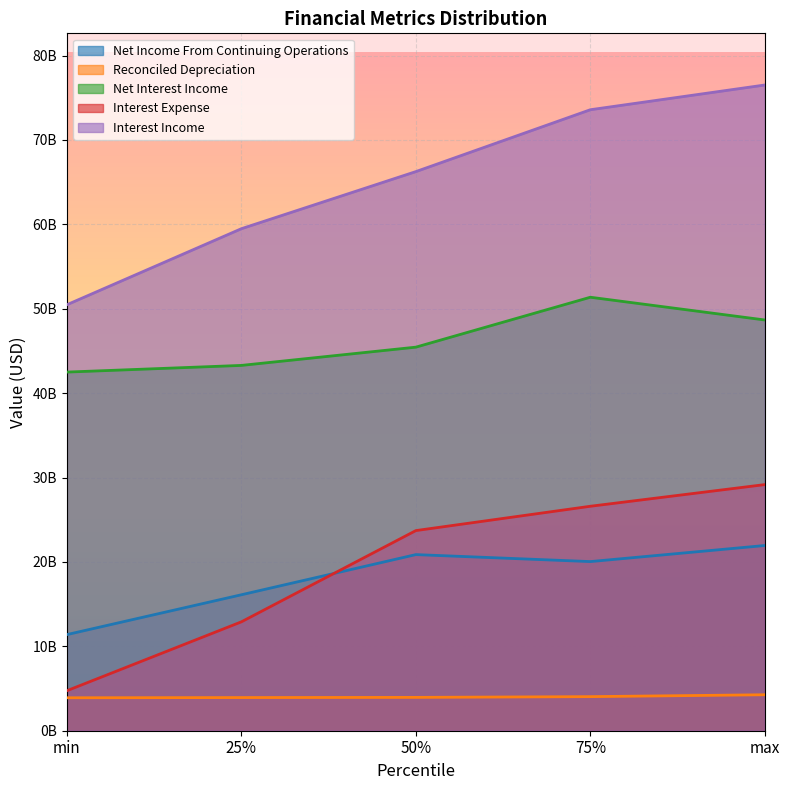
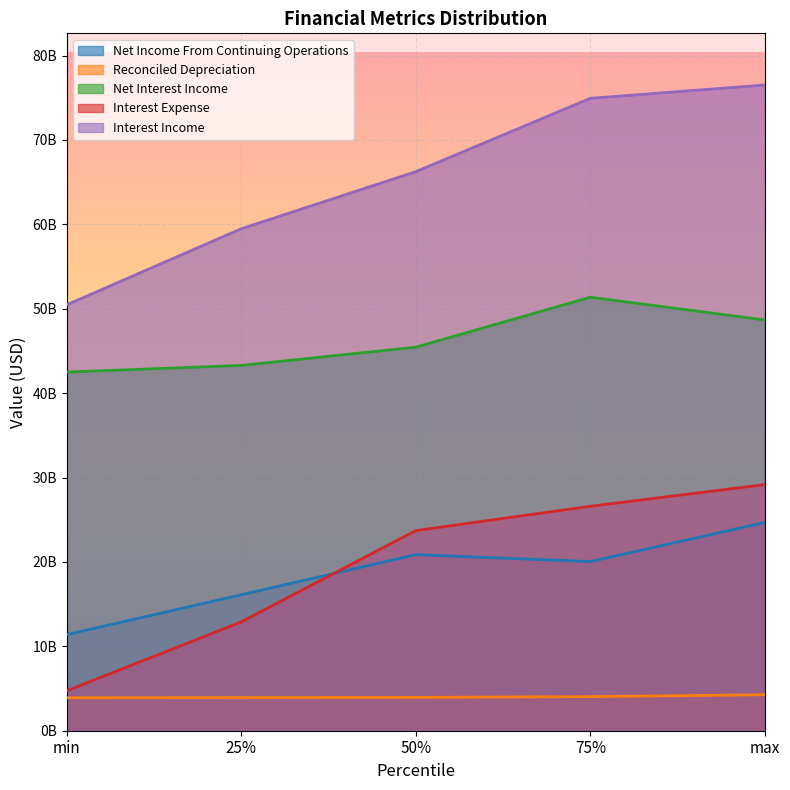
  {
    "Net Income From Continuing Operations": {
      "min": 11000000000,
      "25%": 16000000000,
      "50%": 21000000000,
      "75%": 20000000000,
-     "max": 22000000000
+     "max": 25000000000
    },
    "Reconciled Depreciation": {
      "min": 4000000000,
      "25%": 4000000000,
      "50%": 4000000000,
      "75%": 4000000000,
      "max": 4000000000
    },
    "Net Interest Income": {
      "min": 42000000000,
      "25%": 43000000000,
      "50%": 45000000000,
      "75%": 51000000000,
      "max": 49000000000
    },
    "Interest Expense": {
      "min": 5000000000,
      "25%": 13000000000,
      "50%": 24000000000,
      "75%": 27000000000,
      "max": 29000000000
    },
    "Interest Income": {
      "min": 50000000000,
      "25%": 59000000000,
      "50%": 66000000000,
-     "75%": 74000000000,
+     "75%": 75000000000,
      "max": 77000000000
    }
  }
